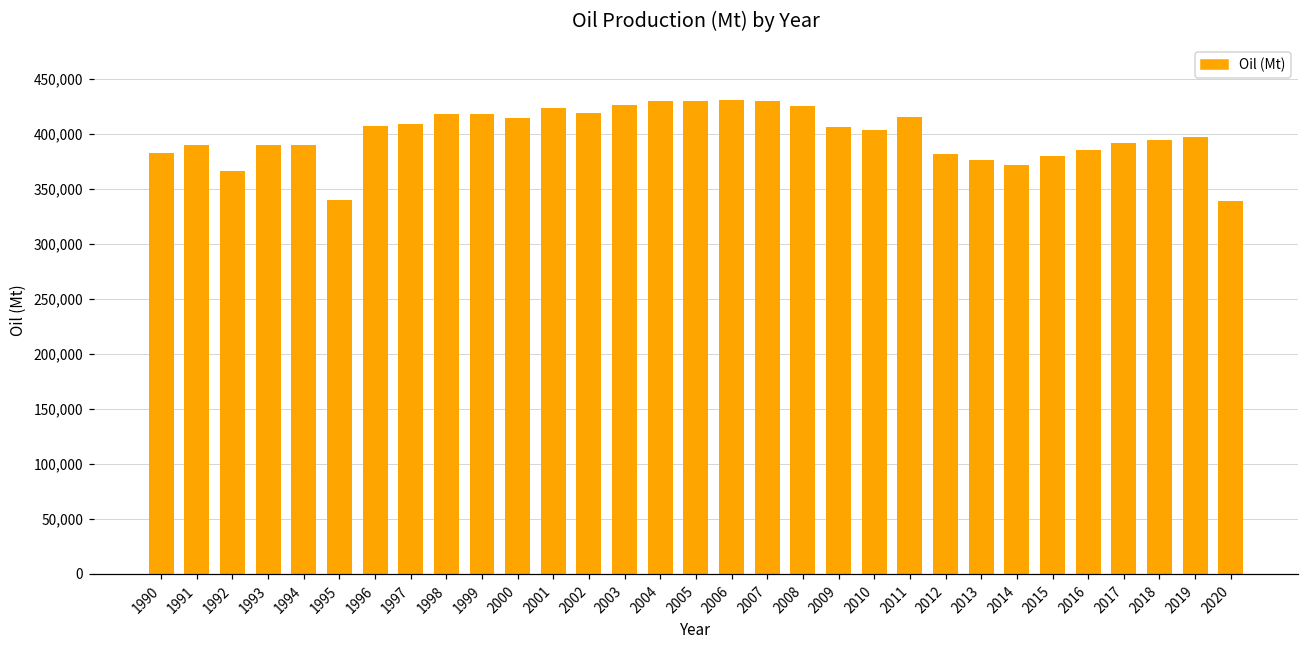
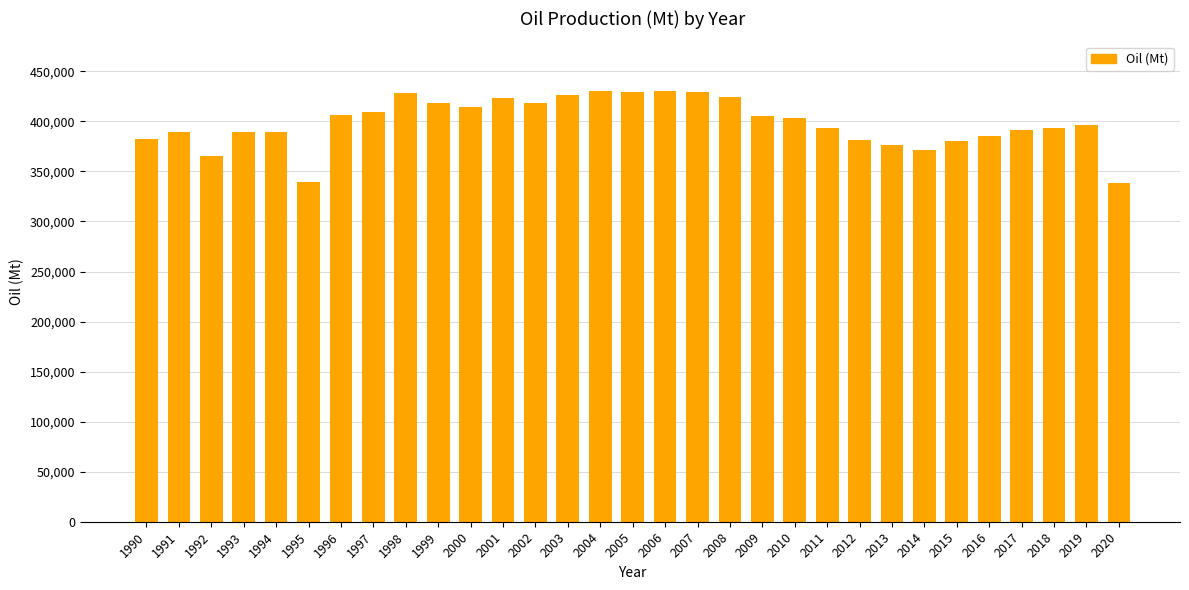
  {
    "1990": "382,000",
    "1991": "390,000",
    "1992": "366,000",
    "1993": "390,000",
    "1994": "389,000",
    "1995": "339,000",
    "1996": "406,000",
    "1997": "409,000",
-   "1998": "418,000",
+   "1998": "428,000",
    "1999": "418,000",
    "2000": "414,000",
    "2001": "424,000",
    "2002": "419,000",
    "2003": "426,000",
    "2004": "430,000",
    "2005": "429,000",
    "2006": "430,000",
    "2007": "429,000",
    "2008": "425,000",
    "2009": "406,000",
    "2010": "403,000",
-   "2011": "415,000",
+   "2011": "394,000",
    "2012": "382,000",
    "2013": "376,000",
    "2014": "372,000",
    "2015": "380,000",
    "2016": "385,000",
    "2017": "392,000",
    "2018": "394,000",
    "2019": "397,000",
    "2020": "339,000"
  }
